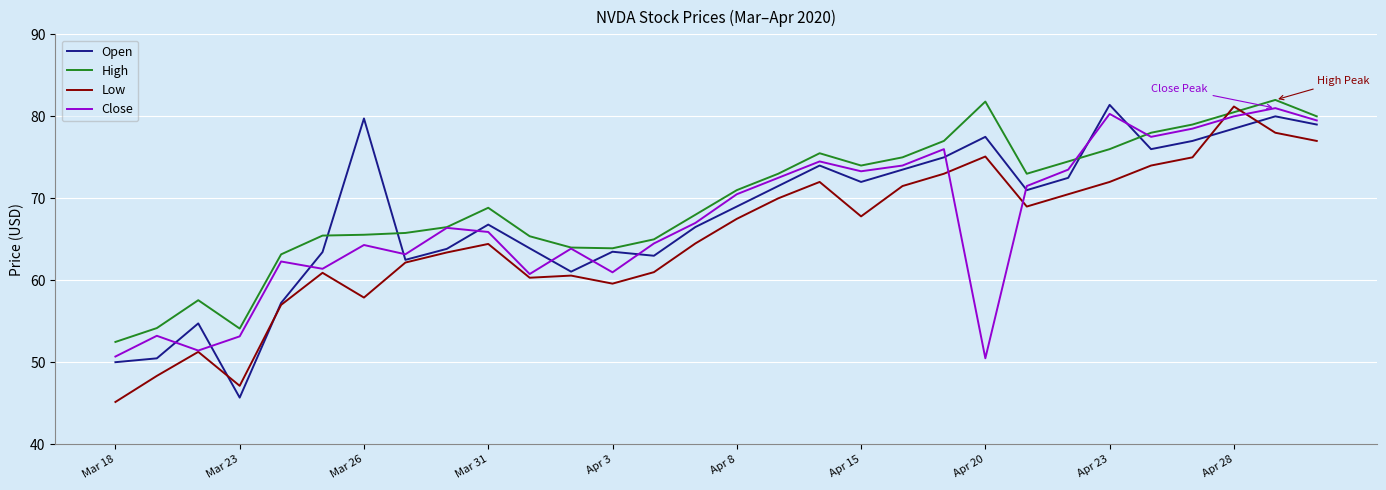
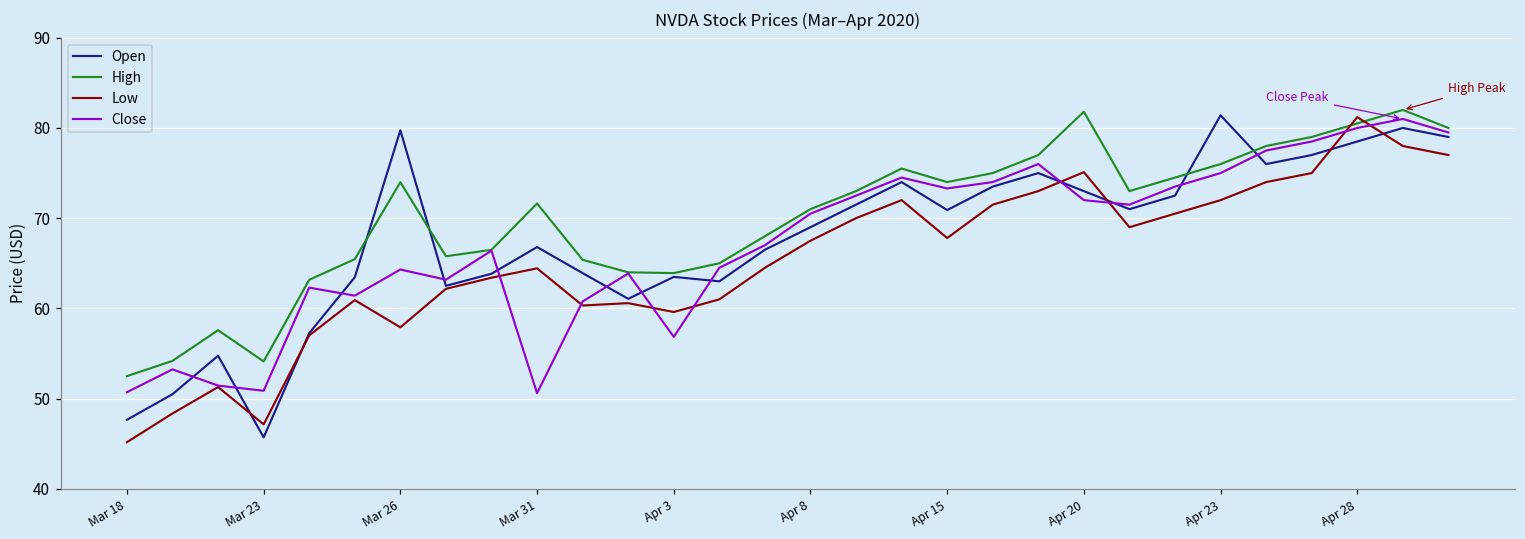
  {
    "Open": {
-     "Mar 18": 50,
+     "Mar 18": 48,
      "Mar 23": 46,
      "Mar 26": 80,
      "Mar 31": 67,
      "Apr 3": 63,
      "Apr 8": 69,
-     "Apr 15": 72,
-     "Apr 20": 78,
+     "Apr 15": 71,
+     "Apr 20": 73,
      "Apr 23": 81,
      "Apr 28": 79
    },
    "High": {
      "Mar 18": 52,
      "Mar 23": 54,
-     "Mar 26": 66,
-     "Mar 31": 69,
+     "Mar 26": 74,
+     "Mar 31": 72,
      "Apr 3": 64,
      "Apr 8": 71,
      "Apr 15": 74,
      "Apr 20": 82,
      "Apr 23": 76,
      "Apr 28": 81
    },
    "Low": {
      "Mar 18": 45,
      "Mar 23": 47,
      "Mar 26": 58,
      "Mar 31": 64,
      "Apr 3": 60,
      "Apr 8": 68,
      "Apr 15": 68,
      "Apr 20": 75,
      "Apr 23": 72,
      "Apr 28": 81
    },
    "Close": {
      "Mar 18": 51,
-     "Mar 23": 53,
+     "Mar 23": 51,
      "Mar 26": 64,
-     "Mar 31": 66,
-     "Apr 3": 61,
+     "Mar 31": 51,
+     "Apr 3": 57,
      "Apr 8": 71,
      "Apr 15": 73,
-     "Apr 20": 51,
-     "Apr 23": 80,
+     "Apr 20": 72,
+     "Apr 23": 75,
      "Apr 28": 80
    }
  }
